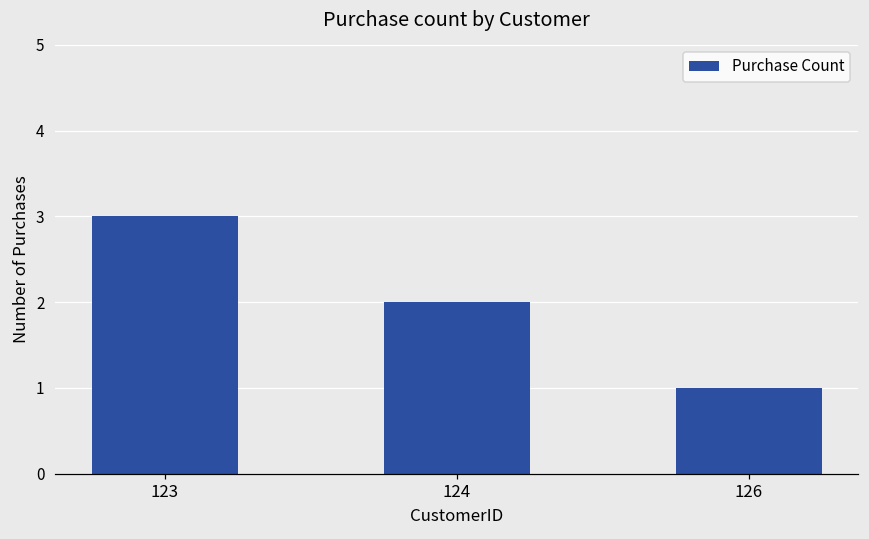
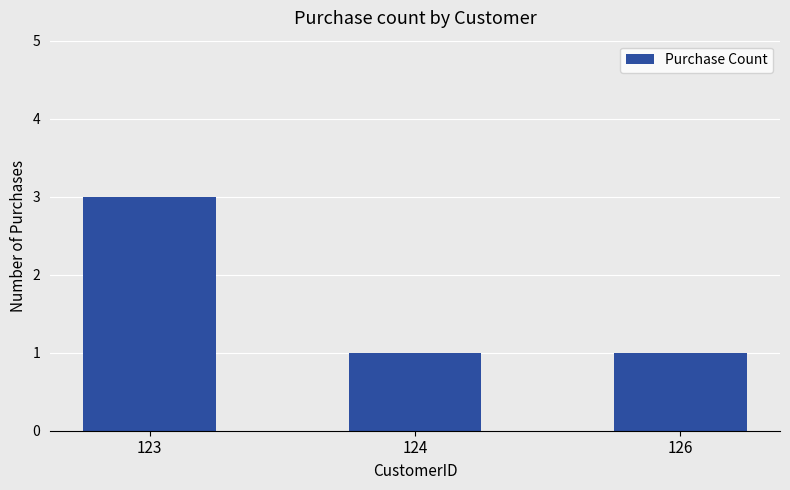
  {
    "123": 3,
-   "124": 2,
+   "124": 1,
    "126": 1
  }
